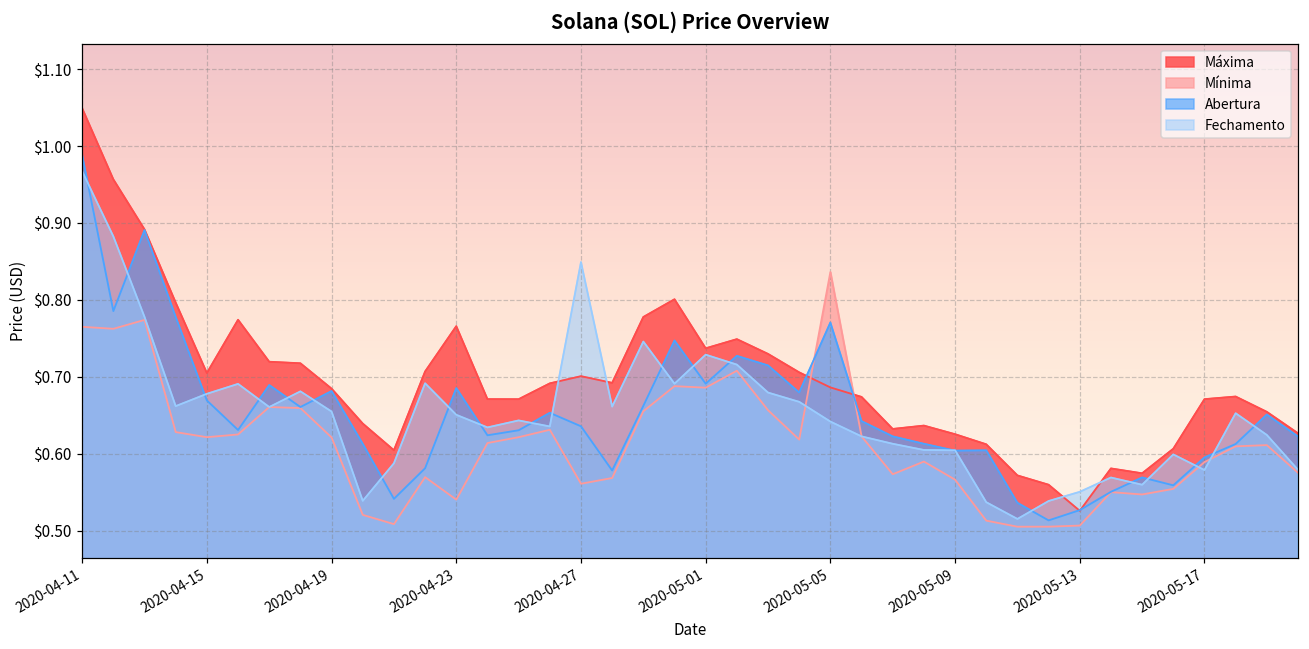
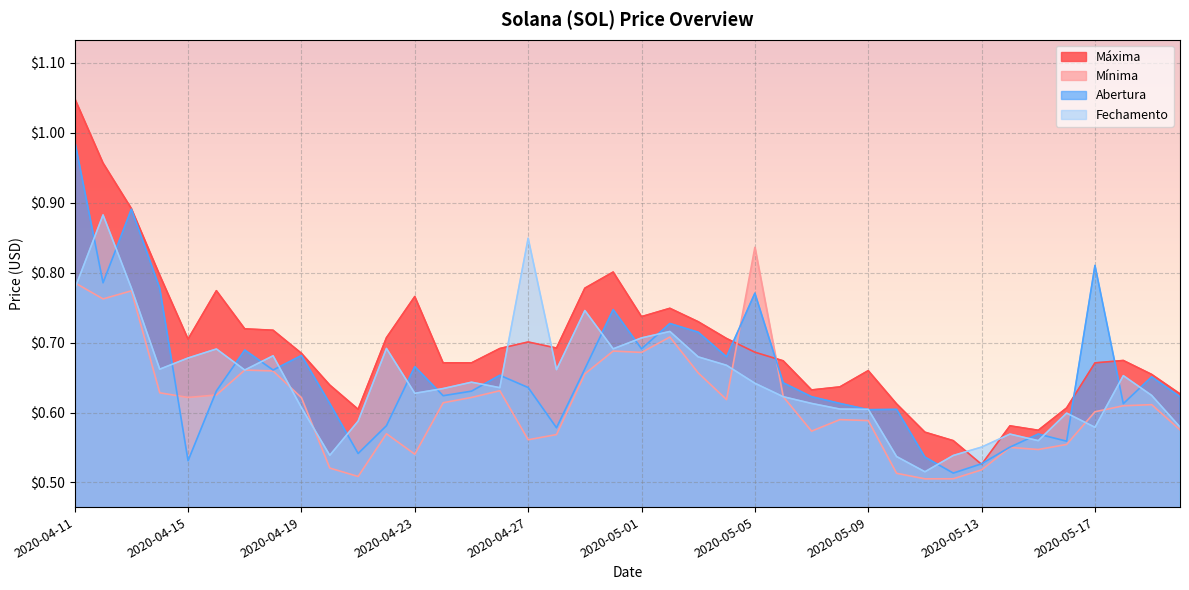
  {
    "Máxima": {
      "2020-04-11": "$1.05",
      "2020-04-15": "$0.70",
      "2020-04-23": "$0.77",
      "2020-04-27": "$0.70",
      "2020-05-01": "$0.74",
      "2020-05-05": "$0.69",
-     "2020-05-09": "$0.63",
+     "2020-05-09": "$0.66",
      "2020-05-17": "$0.67"
    },
    "Mínima": {
-     "2020-04-11": "$0.77",
+     "2020-04-11": "$0.79",
      "2020-04-15": "$0.62",
      "2020-04-19": "$0.62",
      "2020-04-23": "$0.54",
      "2020-04-27": "$0.56",
      "2020-05-01": "$0.69",
      "2020-05-05": "$0.84",
-     "2020-05-09": "$0.57",
-     "2020-05-13": "$0.51",
-     "2020-05-17": "$0.59"
+     "2020-05-09": "$0.59",
+     "2020-05-13": "$0.52",
+     "2020-05-17": "$0.60"
    },
    "Abertura": {
      "2020-04-11": "$0.99",
-     "2020-04-15": "$0.67",
-     "2020-04-23": "$0.69",
+     "2020-04-15": "$0.53",
+     "2020-04-23": "$0.67",
      "2020-04-27": "$0.64",
      "2020-05-01": "$0.69",
      "2020-05-05": "$0.77",
-     "2020-05-17": "$0.60"
+     "2020-05-17": "$0.81"
    },
    "Fechamento": {
-     "2020-04-11": "$0.97",
+     "2020-04-11": "$0.78",
      "2020-04-15": "$0.68",
-     "2020-04-19": "$0.65",
-     "2020-04-23": "$0.65",
+     "2020-04-19": "$0.61",
+     "2020-04-23": "$0.63",
      "2020-04-27": "$0.85",
-     "2020-05-01": "$0.73",
+     "2020-05-01": "$0.71",
      "2020-05-05": "$0.64",
      "2020-05-13": "$0.55",
      "2020-05-17": "$0.58"
    }
  }
